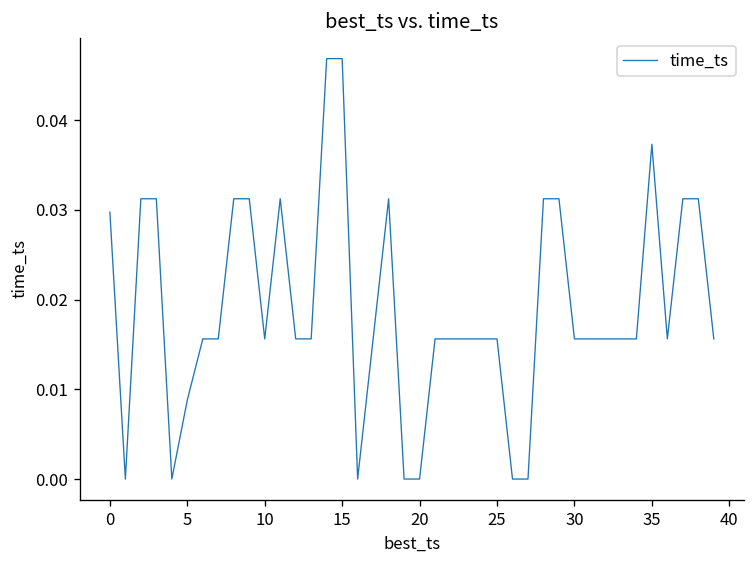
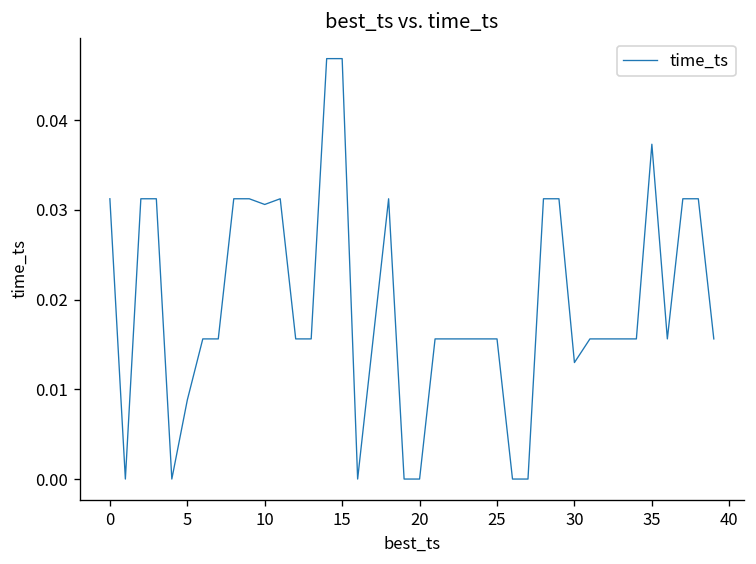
  {
-   "0": 0.030,
+   "0": 0.031,
    "5": 0.009,
-   "10": 0.016,
+   "10": 0.031,
    "15": 0.047,
    "20": 0.000,
    "25": 0.016,
-   "30": 0.016,
+   "30": 0.013,
    "35": 0.037
  }
